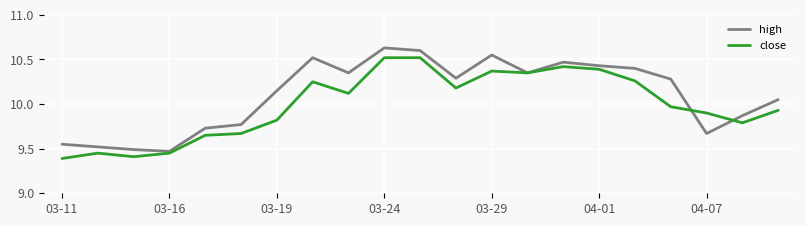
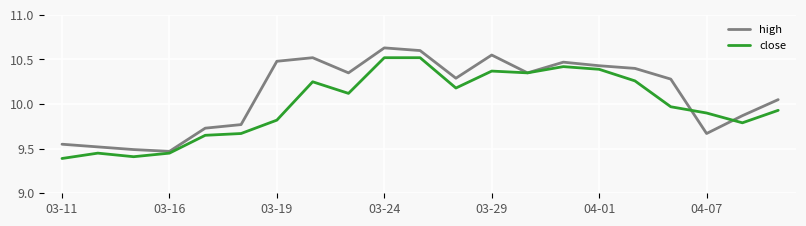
  {
    "high": {
      "03-11": 9.6,
-     "03-19": 10.2,
+     "03-19": 10.5,
      "03-24": 10.6,
      "03-29": 10.6,
      "04-01": 10.4,
      "04-07": 9.7
    },
    "close": {
      "03-11": 9.4,
      "03-19": 9.8,
      "03-24": 10.5,
      "03-29": 10.4,
      "04-01": 10.4,
      "04-07": 9.9
    }
  }
